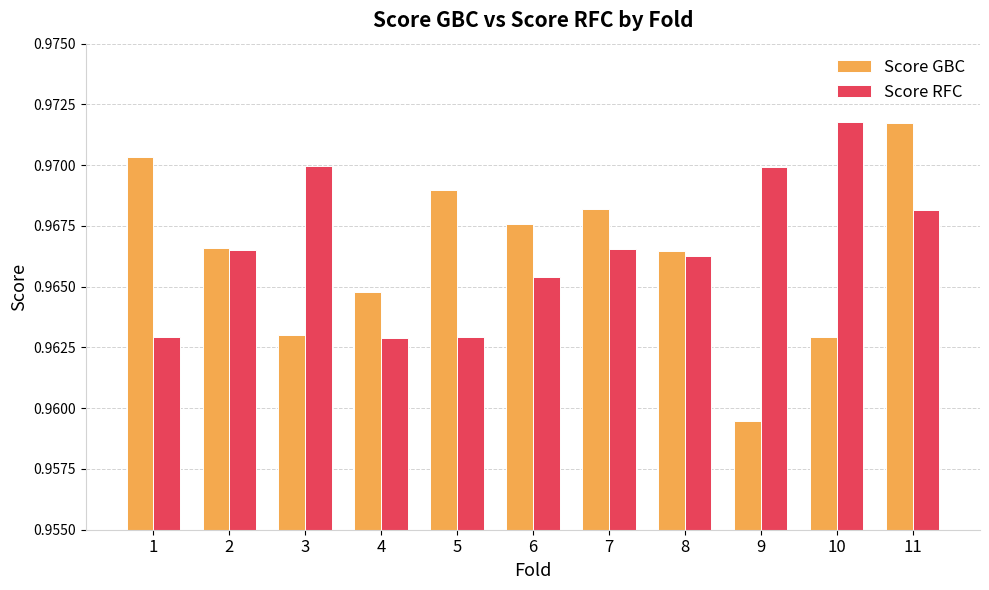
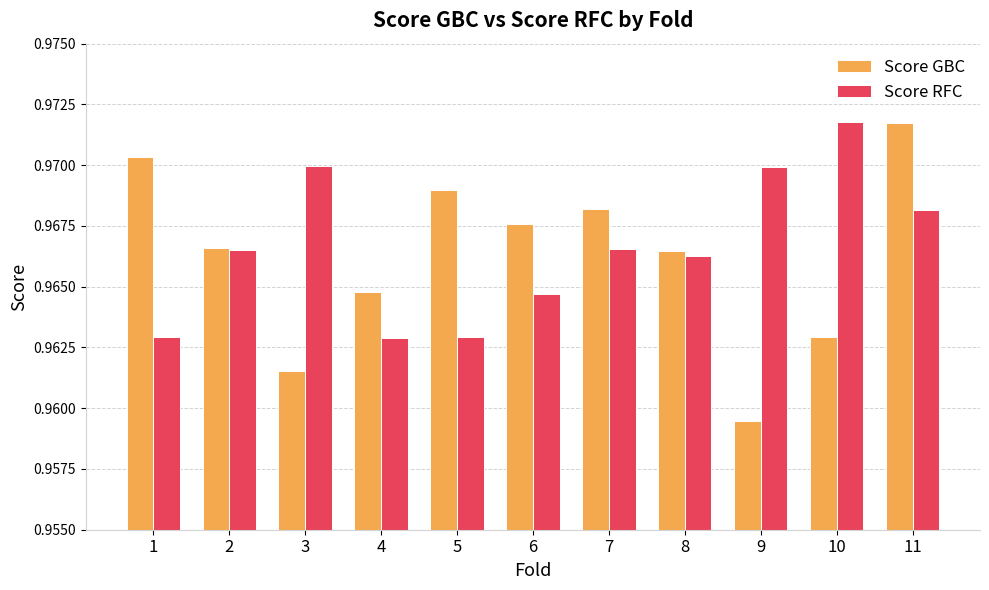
  {
    "Score GBC": {
      "1": 0.9703,
      "2": 0.9666,
-     "3": 0.9630,
+     "3": 0.9615,
      "4": 0.9648,
      "5": 0.9690,
      "6": 0.9676,
      "7": 0.9682,
      "8": 0.9665,
      "9": 0.9595,
      "10": 0.9629,
      "11": 0.9717
    },
    "Score RFC": {
      "1": 0.9629,
      "2": 0.9665,
      "3": 0.9700,
      "4": 0.9629,
      "5": 0.9629,
-     "6": 0.9654,
+     "6": 0.9647,
      "7": 0.9665,
      "8": 0.9663,
      "9": 0.9699,
      "10": 0.9718,
      "11": 0.9681
    }
  }
